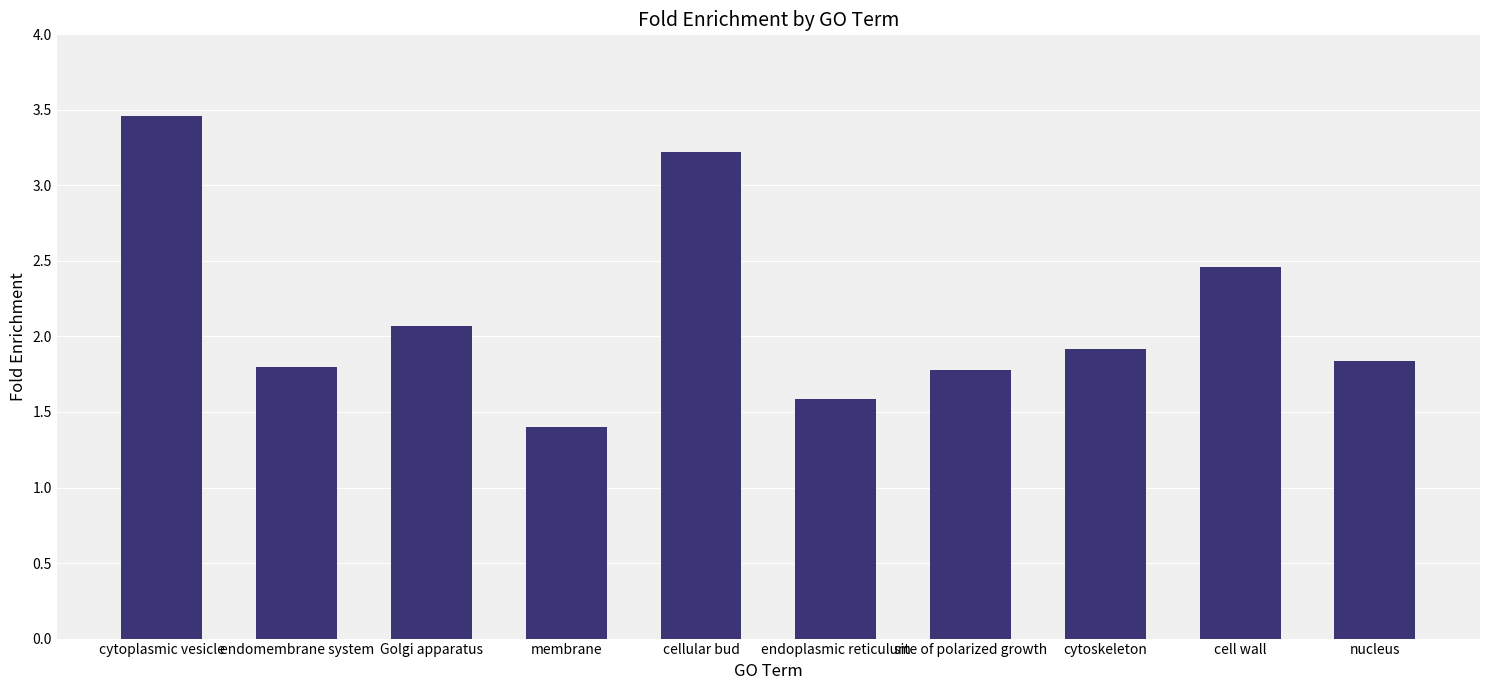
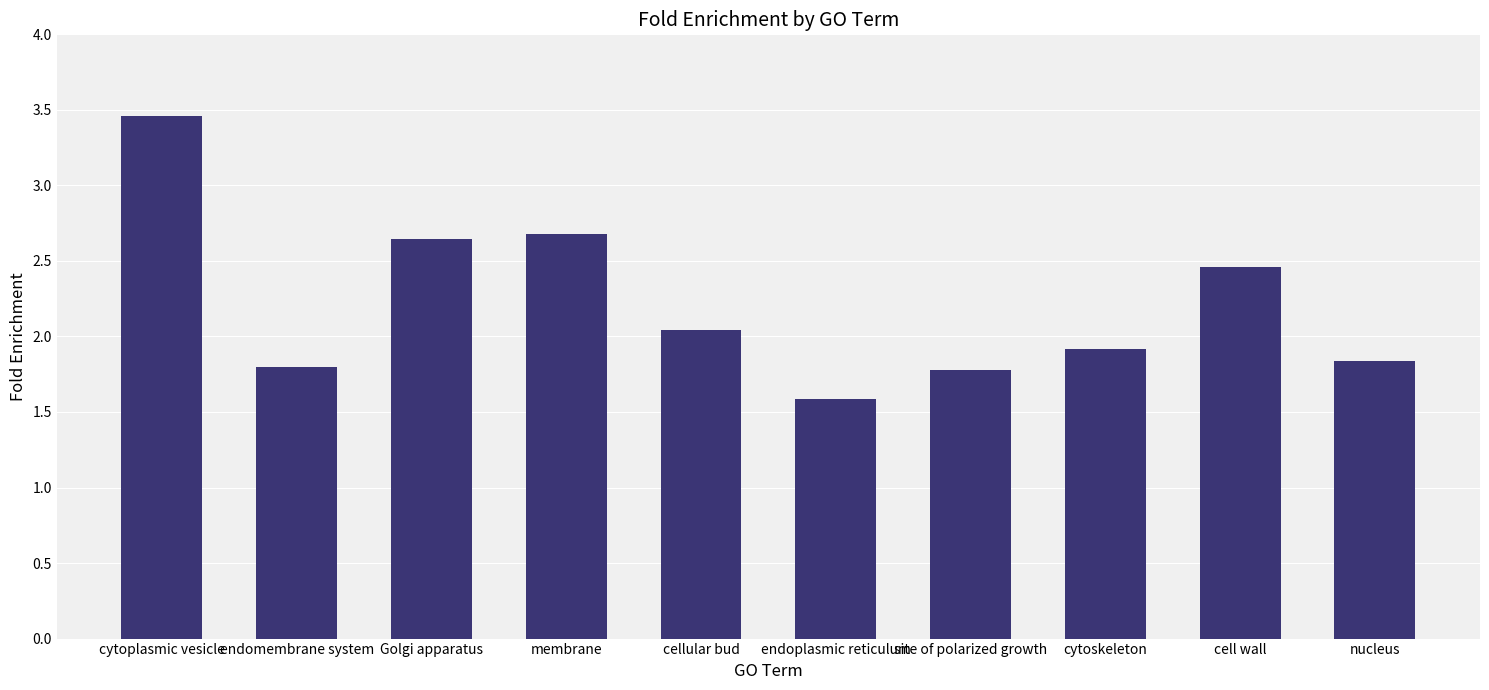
  {
    "cytoplasmic vesicle": 3.46,
    "endomembrane system": 1.80,
-   "Golgi apparatus": 2.07,
-   "membrane": 1.40,
-   "cellular bud": 3.22,
+   "Golgi apparatus": 2.64,
+   "membrane": 2.68,
+   "cellular bud": 2.04,
    "endoplasmic reticulum": 1.59,
    "site of polarized growth": 1.78,
    "cytoskeleton": 1.92,
    "cell wall": 2.46,
    "nucleus": 1.84
  }
